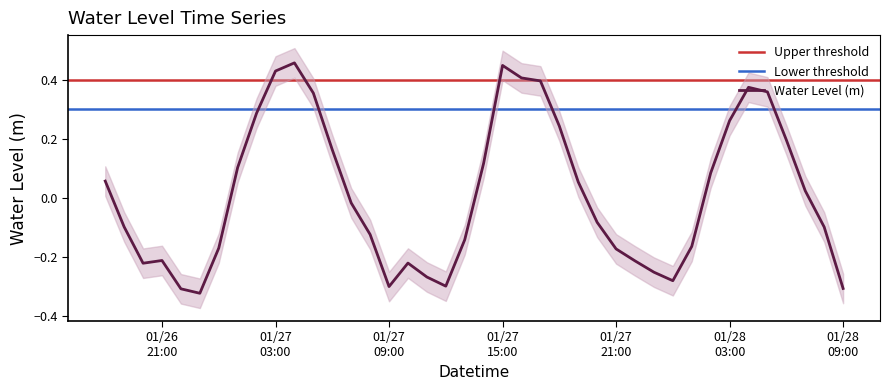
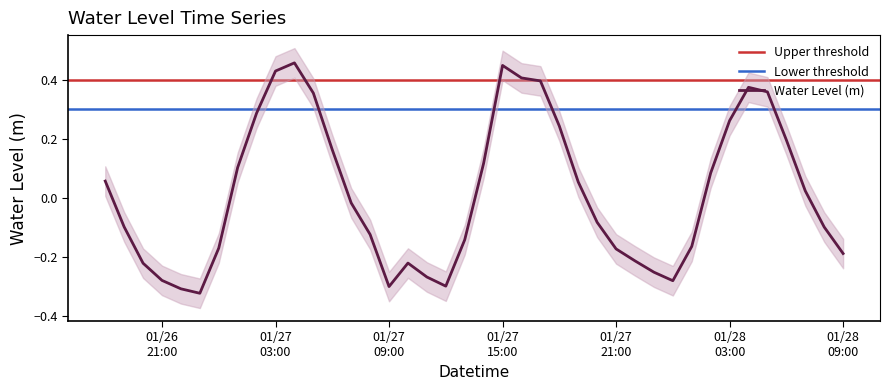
  {
    "Water Level (m)": {
-     "01/26 21:00": -0.21,
+     "01/26 21:00": -0.28,
      "01/27 03:00": 0.43,
      "01/27 09:00": -0.30,
      "01/27 15:00": 0.45,
      "01/27 21:00": -0.17,
      "01/28 03:00": 0.26,
-     "01/28 09:00": -0.31
+     "01/28 09:00": -0.19
    }
  }
